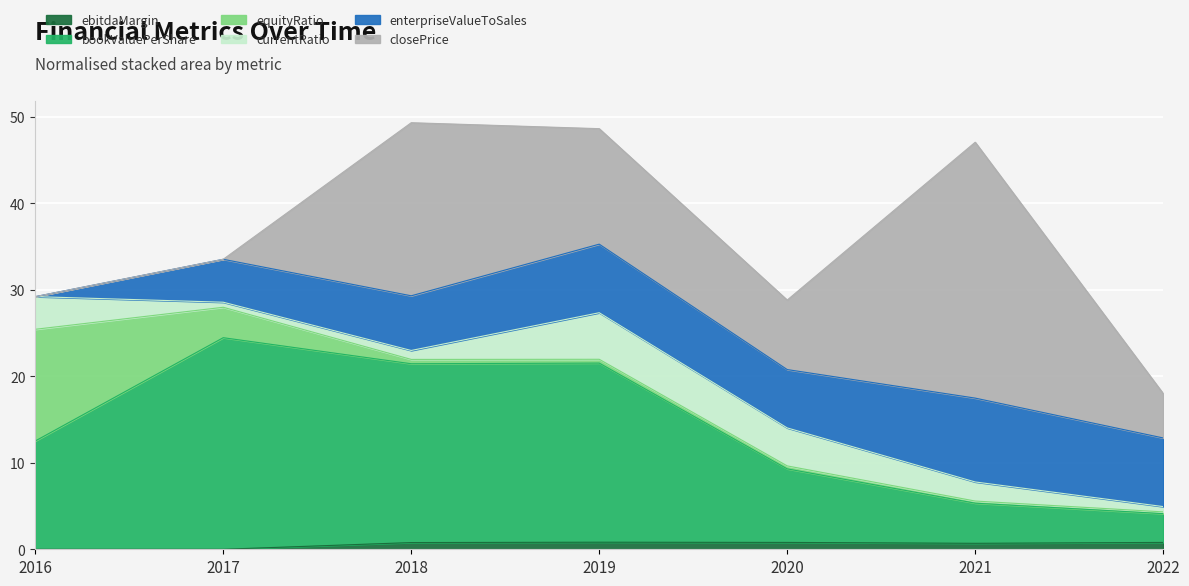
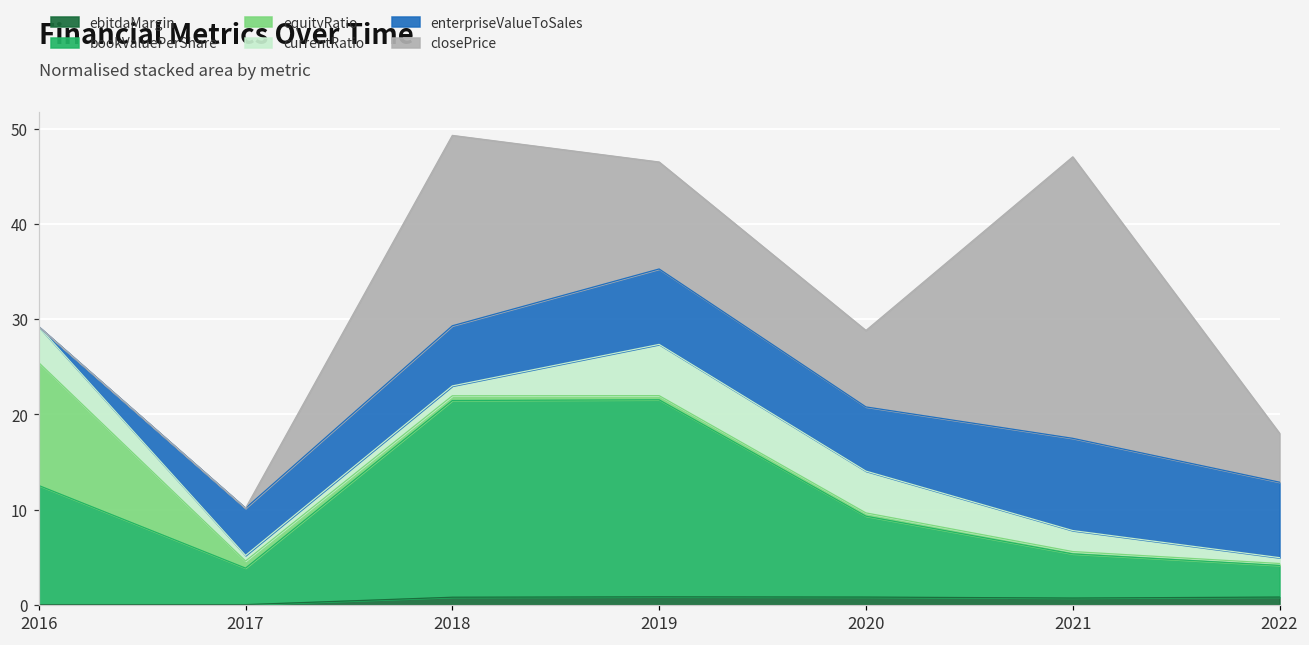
  {
    "ebitdaMargin": {
      "2016": 0,
      "2017": 0,
      "2018": 1,
      "2019": 1,
      "2020": 1,
      "2021": 1,
      "2022": 1
    },
    "bookValuePerShare": {
      "2016": 13,
-     "2017": 24,
+     "2017": 4,
      "2018": 21,
      "2019": 21,
      "2020": 9
    },
    "equityRatio": {
      "2016": 13,
-     "2017": 4,
+     "2017": 1,
      "2018": 0,
      "2019": 0,
      "2020": 0
    },
    "currentRatio": {
      "2017": 1,
      "2018": 1,
      "2019": 5,
      "2020": 4,
      "2021": 2,
      "2022": 1
    },
    "enterpriseValueToSales": {
      "2018": 6,
      "2019": 8,
      "2020": 7,
      "2021": 10,
      "2022": 8
    },
    "closePrice": {
      "2018": 20,
-     "2019": 13,
+     "2019": 11,
      "2020": 8,
      "2021": 30,
      "2022": 5
    }
  }
